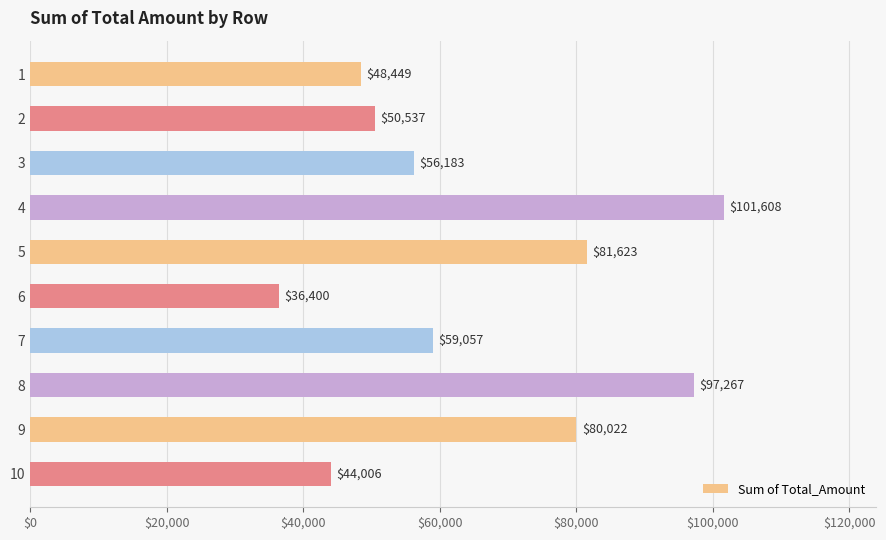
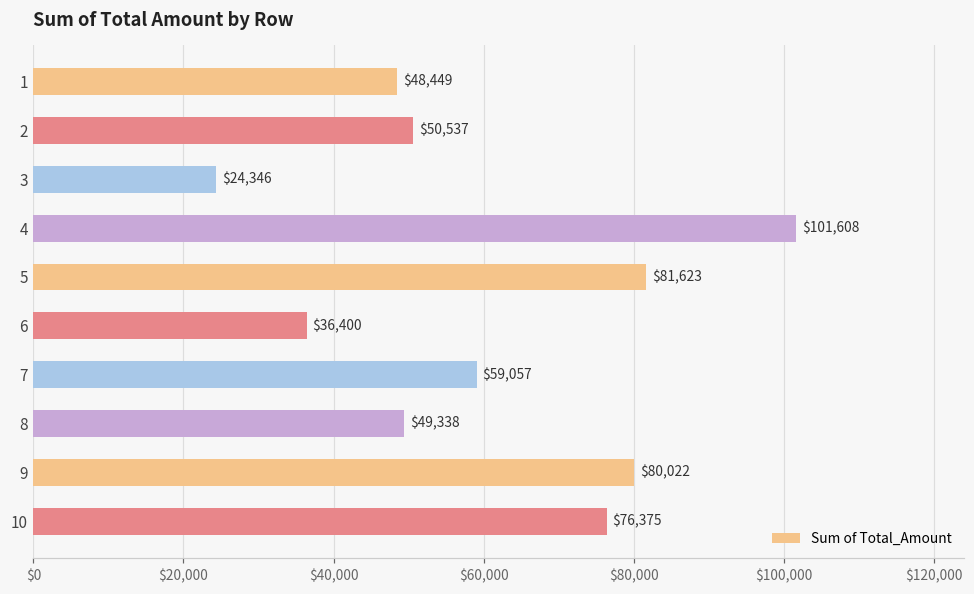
  {
    "1": "$48,449",
    "2": "$50,537",
-   "3": "$56,183",
+   "3": "$24,346",
    "4": "$101,608",
    "5": "$81,623",
    "6": "$36,400",
    "7": "$59,057",
-   "8": "$97,267",
+   "8": "$49,338",
    "9": "$80,022",
-   "10": "$44,006"
+   "10": "$76,375"
  }
